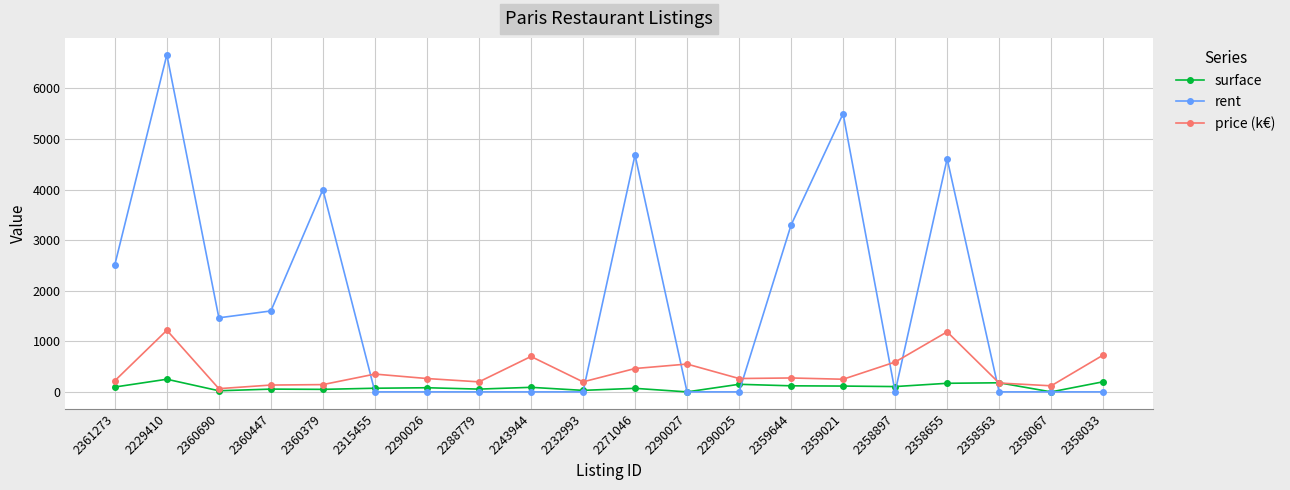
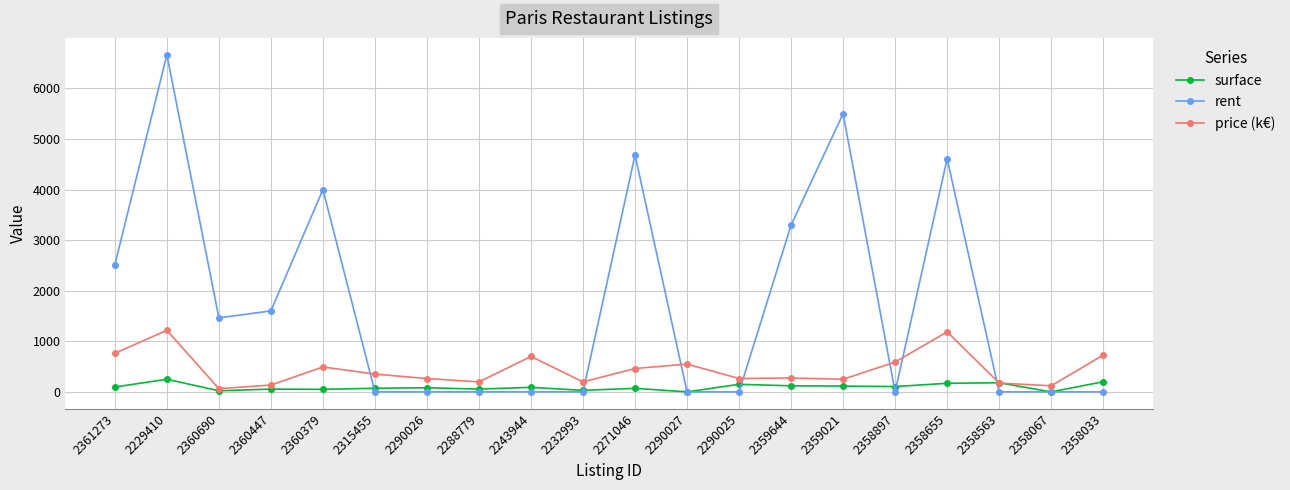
  {
    "surface": {
      "2361273": 100,
      "2229410": 300,
      "2360447": 100,
      "2360379": 100,
      "2315455": 100,
      "2290026": 100,
      "2288779": 100,
      "2243944": 100,
      "2271046": 100,
      "2290025": 200,
      "2359644": 100,
      "2359021": 100,
      "2358897": 100,
      "2358655": 200,
      "2358033": 200
    },
    "rent": {
      "2361273": 2500,
      "2229410": 6700,
      "2360690": 1500,
      "2360447": 1600,
      "2360379": 4000,
      "2315455": 0,
      "2290026": 0,
      "2288779": 0,
      "2243944": 0,
      "2271046": 4700,
      "2290025": 0,
      "2359644": 3300,
      "2359021": 5500,
      "2358897": 0,
      "2358655": 4600,
      "2358563": 0,
      "2358033": 0
    },
    "price (k€)": {
-     "2361273": 200,
+     "2361273": 800,
      "2229410": 1200,
      "2360447": 100,
-     "2360379": 100,
+     "2360379": 500,
      "2315455": 400,
      "2290026": 300,
      "2288779": 200,
      "2243944": 700,
      "2232993": 200,
      "2271046": 500,
      "2290027": 600,
      "2290025": 300,
      "2359644": 300,
      "2359021": 300,
      "2358897": 600,
      "2358655": 1200,
      "2358067": 100,
      "2358033": 700
    }
  }
